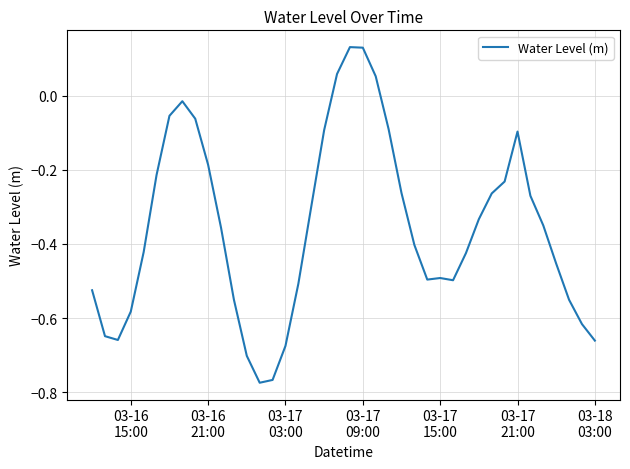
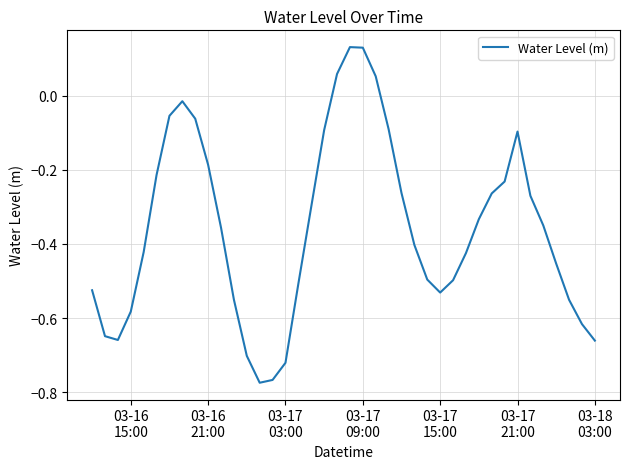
  {
    "03-16 15:00": -0.58,
    "03-16 21:00": -0.19,
-   "03-17 03:00": -0.67,
+   "03-17 03:00": -0.72,
    "03-17 09:00": 0.13,
-   "03-17 15:00": -0.49,
+   "03-17 15:00": -0.53,
    "03-17 21:00": -0.10,
    "03-18 03:00": -0.66
  }
